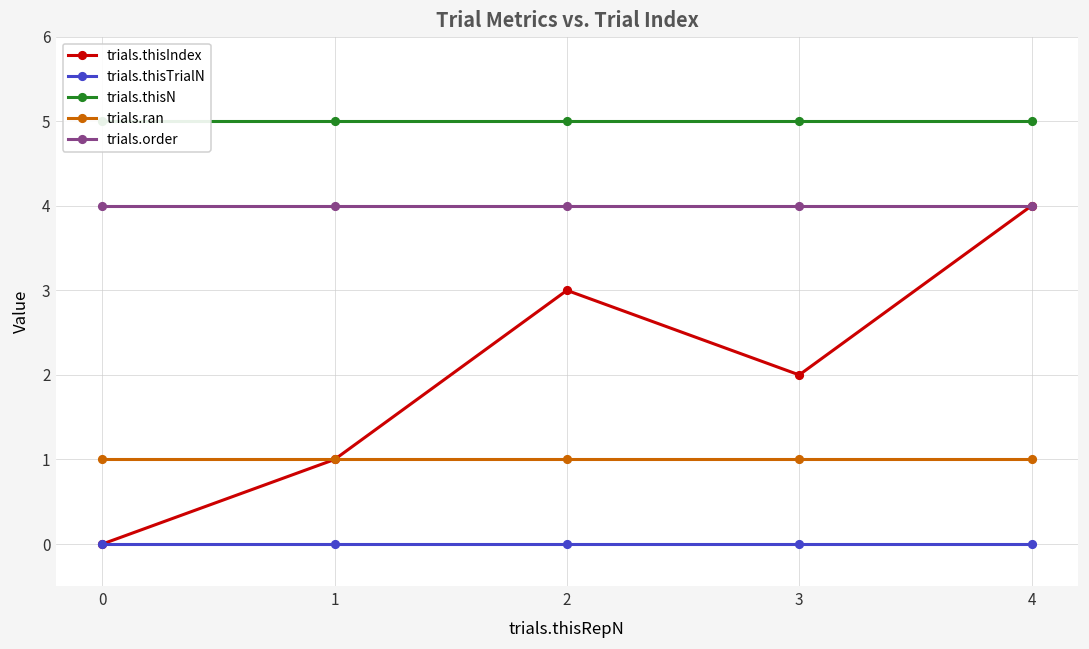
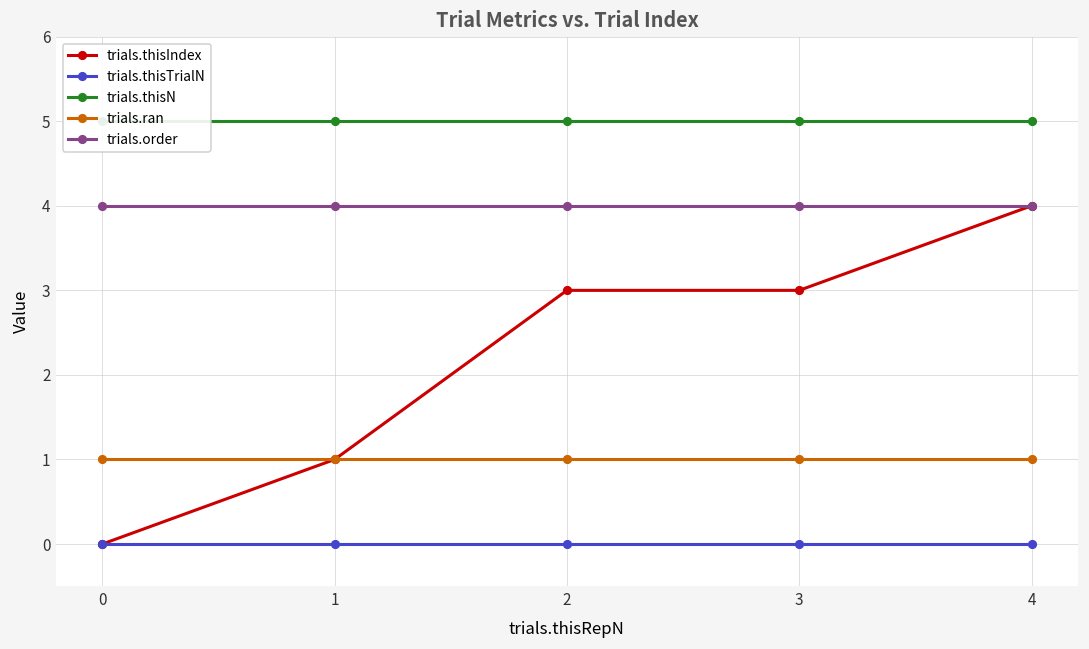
  {
    "trials.thisIndex": {
      "2": 3,
-     "3": 2
+     "3": 3
    },
    "trials.thisTrialN": {
      "1": 0,
      "2": 0,
      "3": 0,
      "4": 0
    },
    "trials.thisN": {
      "1": 5,
      "2": 5,
      "3": 5,
      "4": 5
    },
    "trials.ran": {
      "0": 1,
      "2": 1,
      "3": 1,
      "4": 1
    },
    "trials.order": {
      "0": 4,
      "1": 4,
      "2": 4,
      "3": 4
    }
  }
